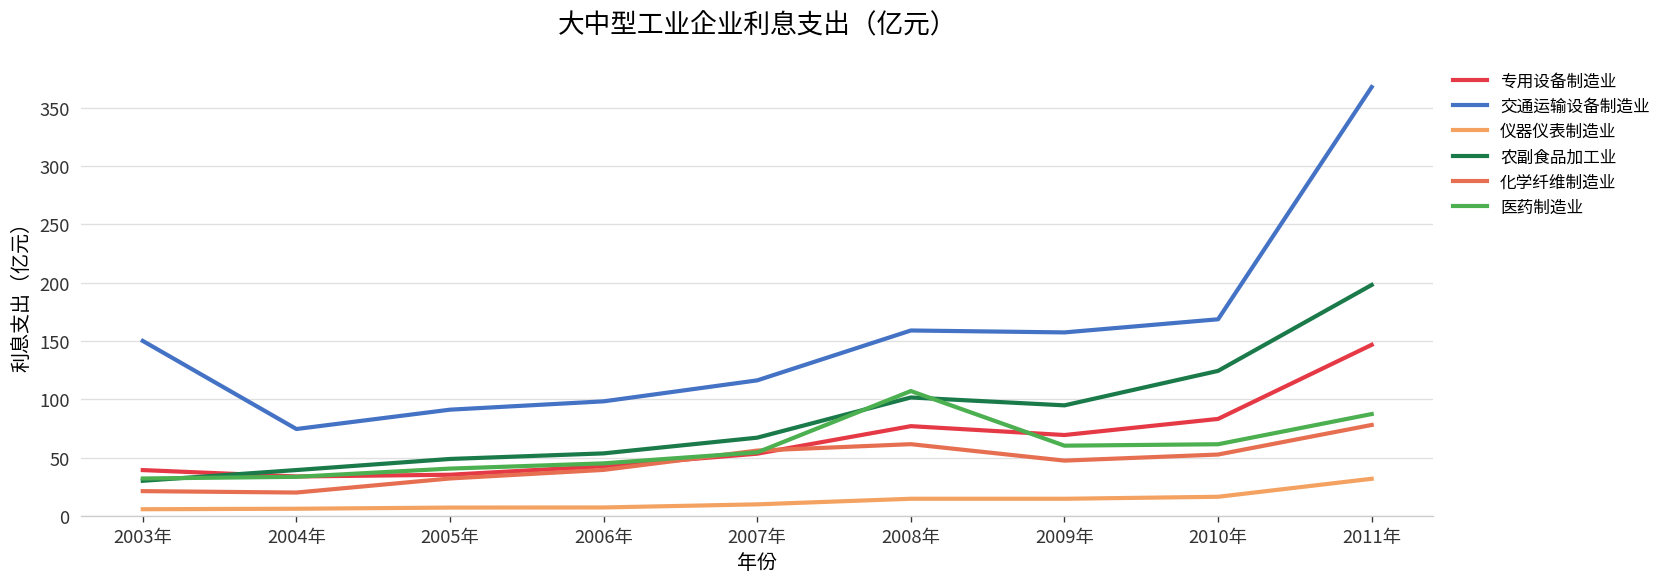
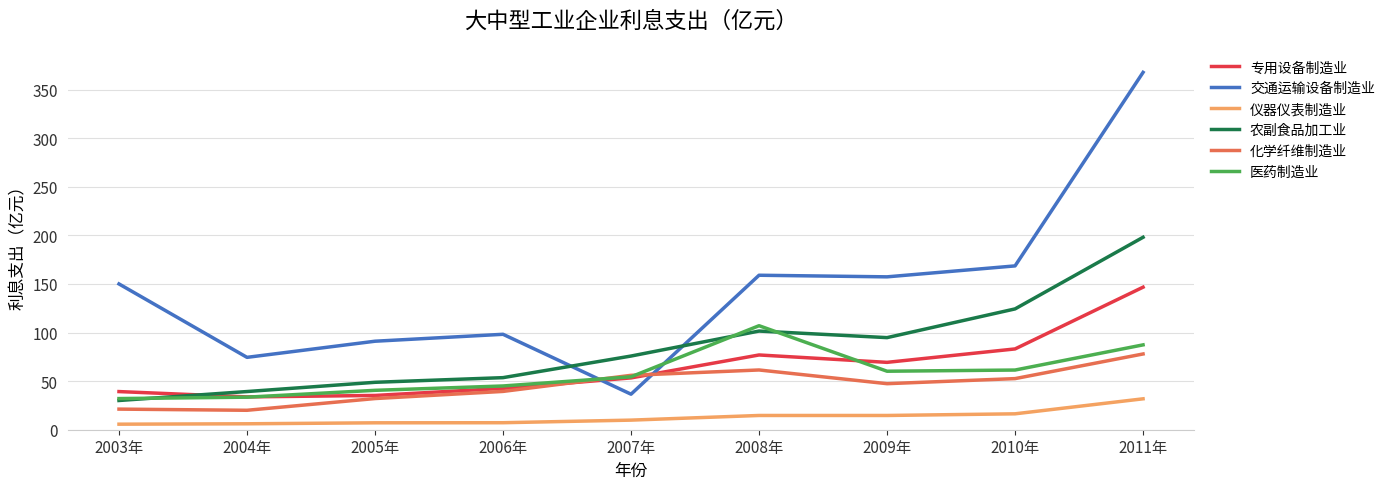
  {
    "交通运输设备制造业": {
      "2003年": 150,
      "2004年": 70,
      "2005年": 90,
      "2006年": 100,
-     "2007年": 120,
+     "2007年": 40,
      "2008年": 160,
      "2009年": 160,
      "2010年": 170,
      "2011年": 370
    },
    "农副食品加工业": {
      "2004年": 40,
      "2005年": 50,
      "2006年": 50,
-     "2007年": 70,
+     "2007年": 80,
      "2008年": 100,
      "2009年": 90,
      "2010年": 120,
      "2011年": 200
    },
    "医药制造业": {
      "2005年": 40,
      "2008年": 110,
      "2009年": 60,
      "2010年": 60,
      "2011年": 90
    }
  }
